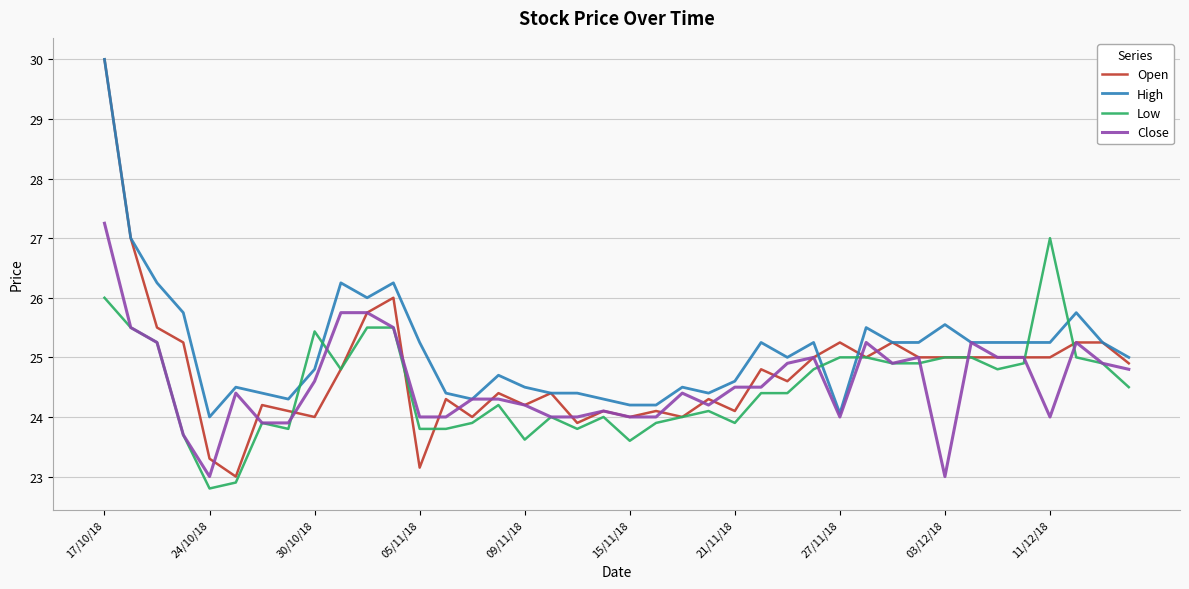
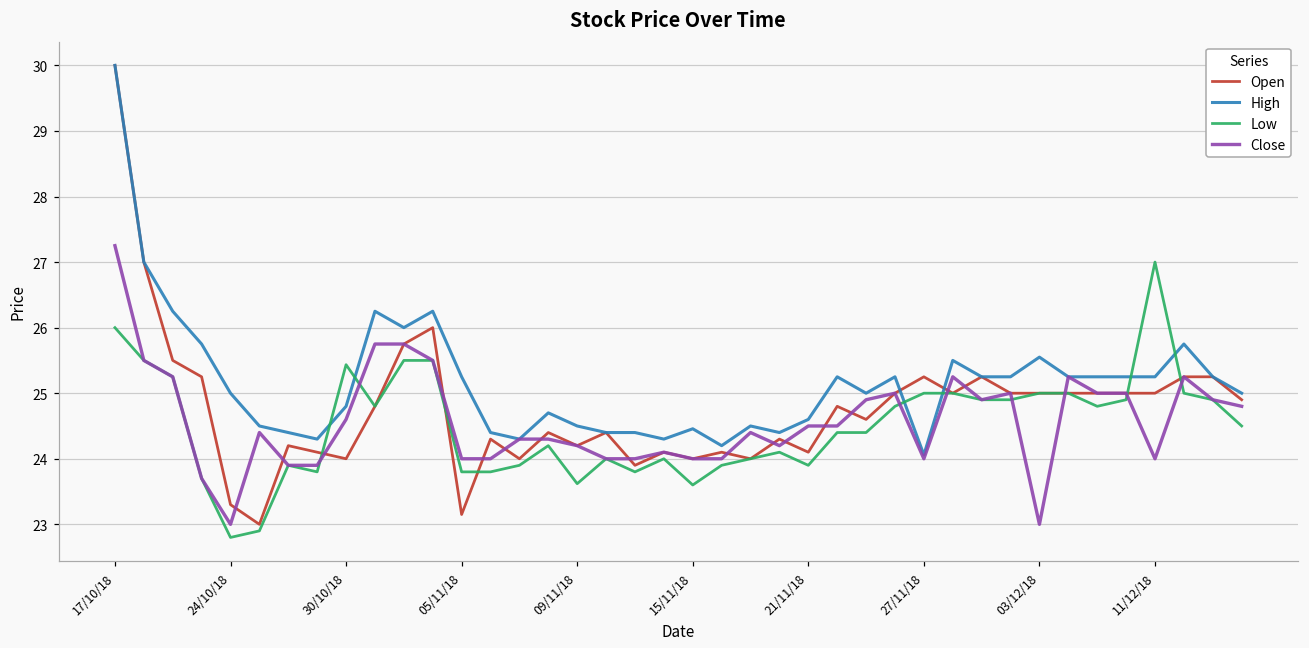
  {
    "Open": {
      "24/10/18": 23.3,
      "30/10/18": 24.0,
      "05/11/18": 23.2,
      "21/11/18": 24.1,
      "27/11/18": 25.3,
      "11/12/18": 25.0
    },
    "High": {
-     "24/10/18": 24,
+     "24/10/18": 25,
      "30/10/18": 24.8,
      "05/11/18": 25.3,
      "09/11/18": 24.5,
-     "15/11/18": 24.2,
+     "15/11/18": 24.5,
      "21/11/18": 24.6,
      "27/11/18": 24.1,
      "03/12/18": 25.6,
      "11/12/18": 25.3
    },
    "Low": {
      "17/10/18": 26.0,
      "24/10/18": 22.8,
      "30/10/18": 25.4,
      "05/11/18": 23.8,
      "09/11/18": 23.6,
      "15/11/18": 23.6,
      "21/11/18": 23.9,
      "27/11/18": 25.0,
      "11/12/18": 27.0
    },
    "Close": {
      "17/10/18": 27.3,
      "24/10/18": 23.0,
      "30/10/18": 24.6,
      "05/11/18": 24.0,
      "21/11/18": 24.5,
      "27/11/18": 24.0,
      "03/12/18": 23.0,
      "11/12/18": 24.0
    }
  }
